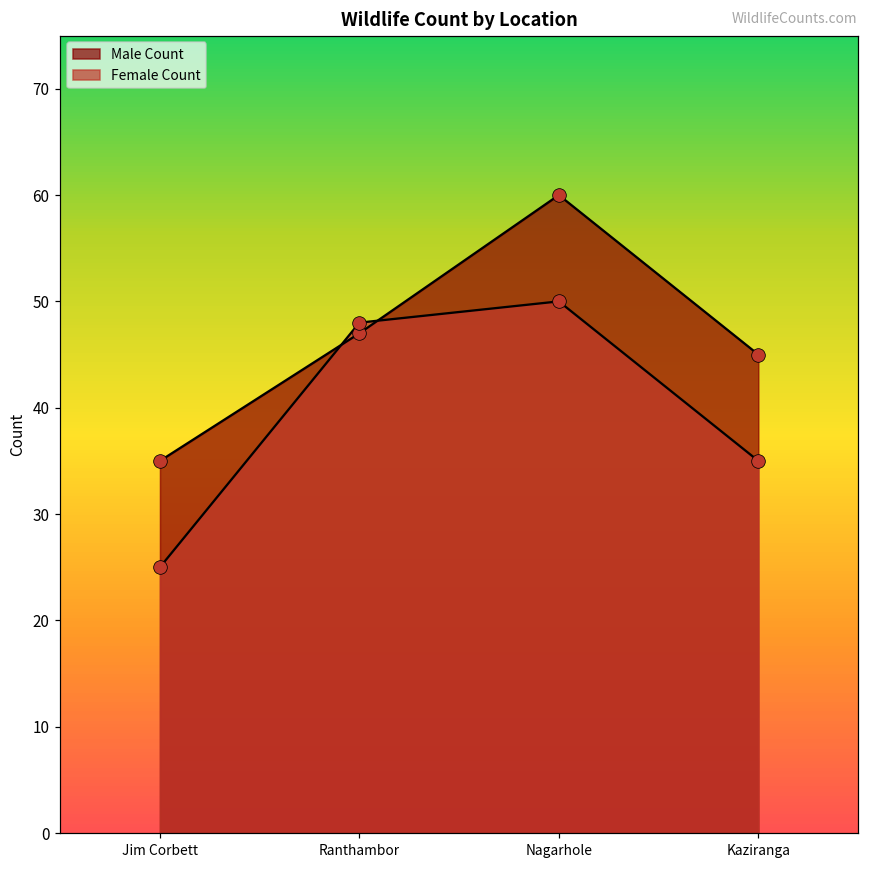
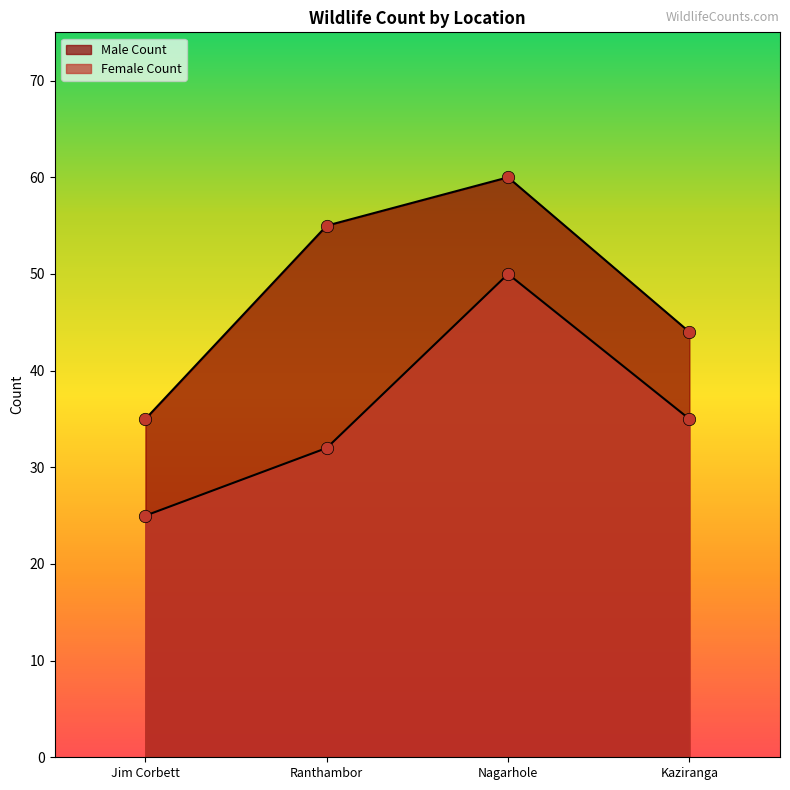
  {
    "Male Count": {
      "Jim Corbett": 35,
-     "Ranthambor": 47,
+     "Ranthambor": 55,
      "Nagarhole": 60,
-     "Kaziranga": 45
+     "Kaziranga": 44
    },
    "Female Count": {
      "Jim Corbett": 25,
-     "Ranthambor": 48,
+     "Ranthambor": 32,
      "Nagarhole": 50,
      "Kaziranga": 35
    }
  }
